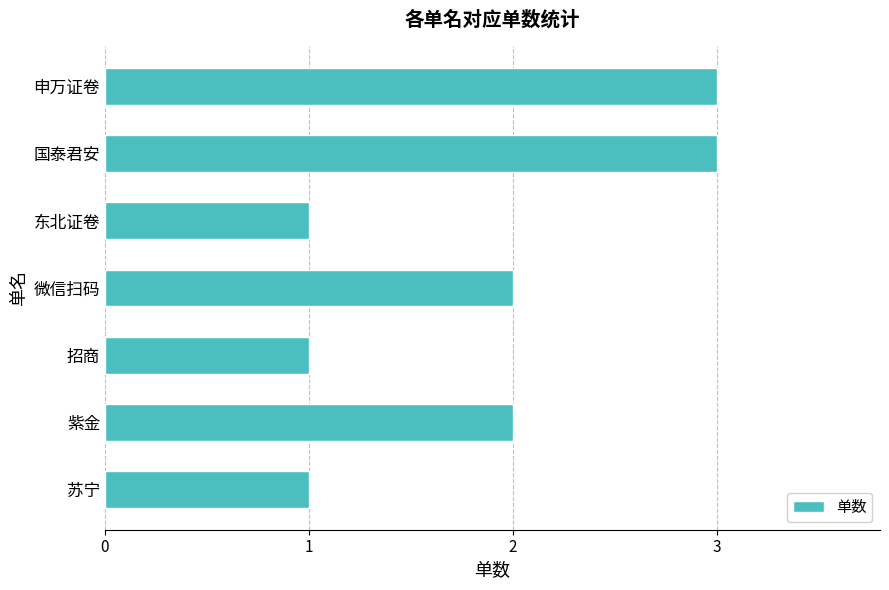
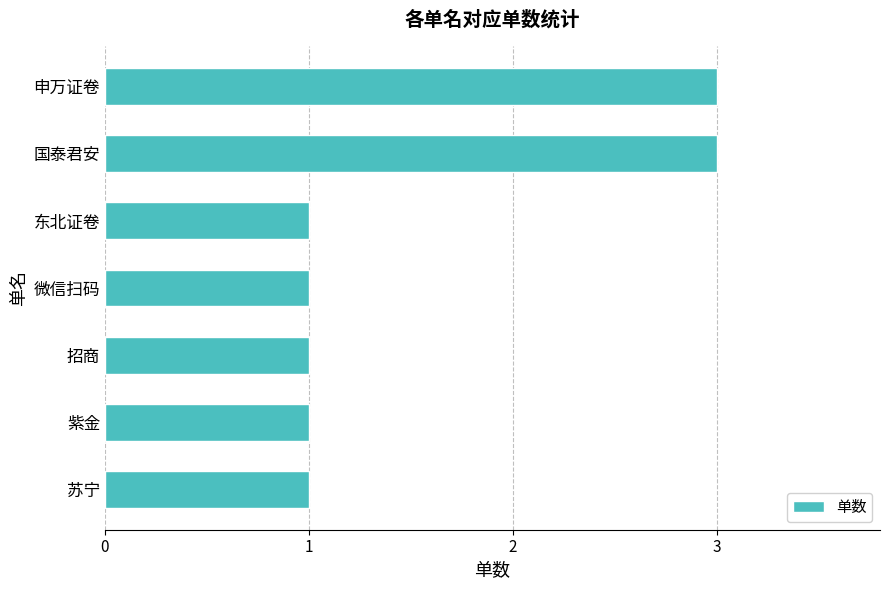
  {
    "申万证卷": 3,
    "国泰君安": 3,
    "东北证卷": 1,
-   "微信扫码": 2,
+   "微信扫码": 1,
    "招商": 1,
-   "紫金": 2,
+   "紫金": 1,
    "苏宁": 1
  }
